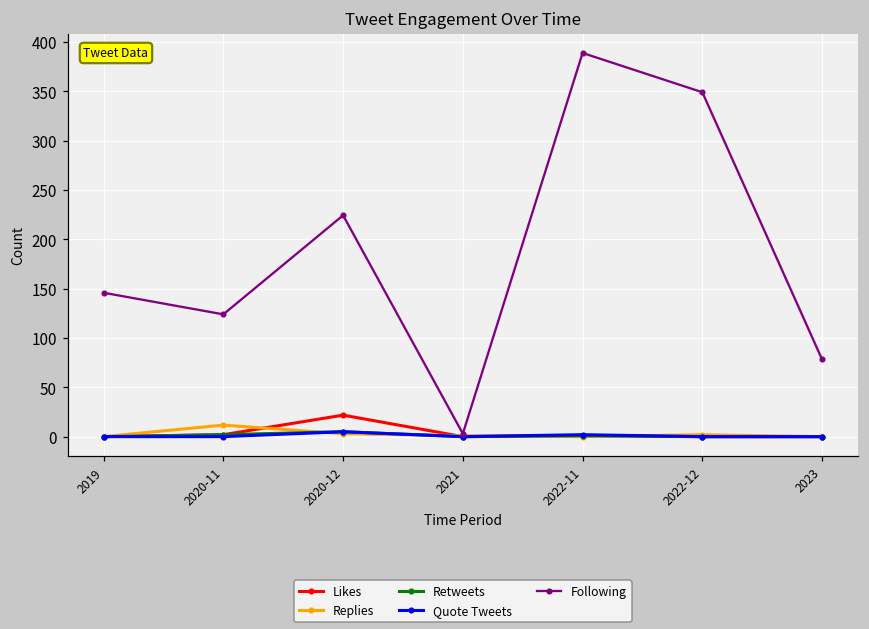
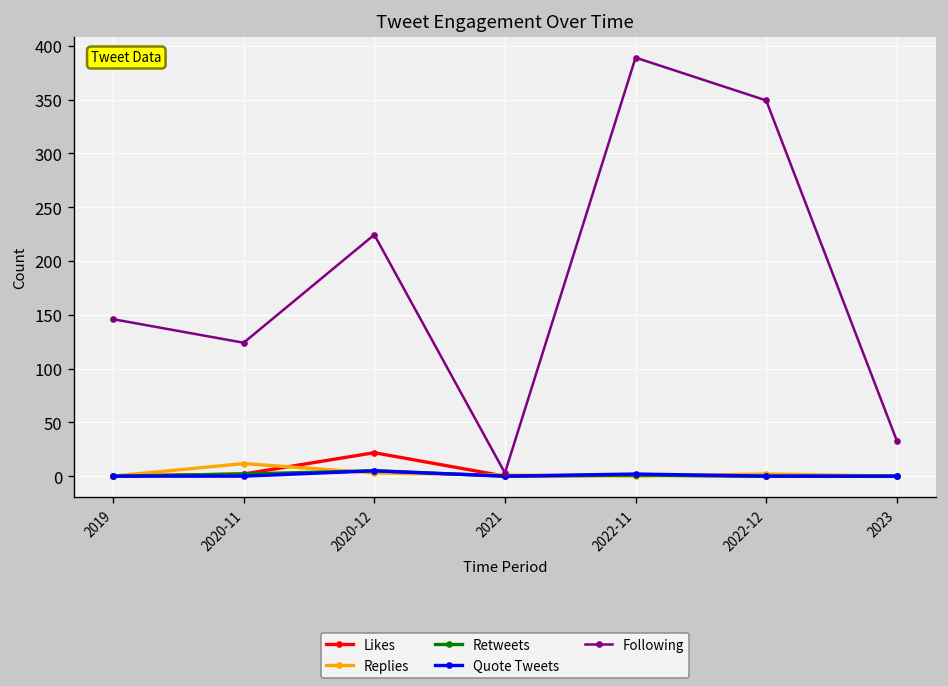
  {
    "Likes": {
      "2020-12": 20
    },
    "Replies": {
      "2020-11": 10
    },
    "Following": {
      "2019": 150,
      "2020-11": 120,
      "2020-12": 220,
      "2022-11": 390,
      "2022-12": 350,
-     "2023": 80
+     "2023": 30
    }
  }
